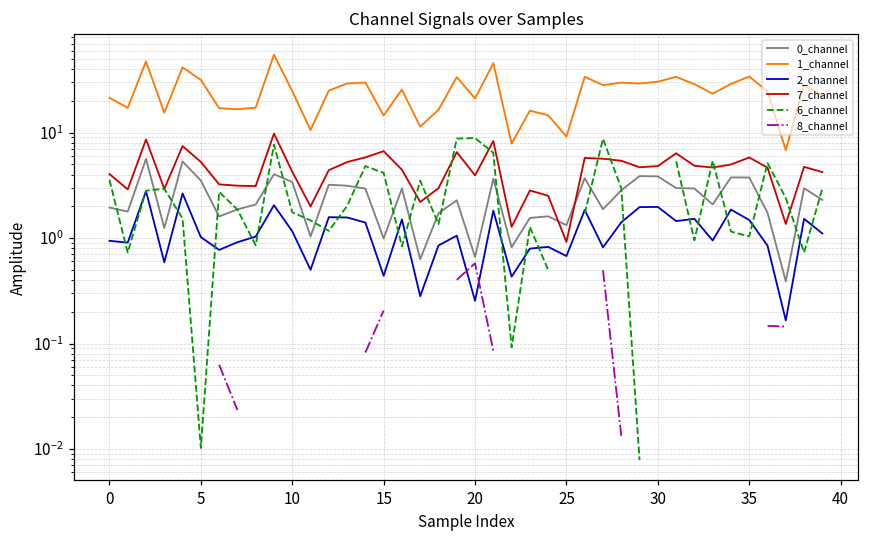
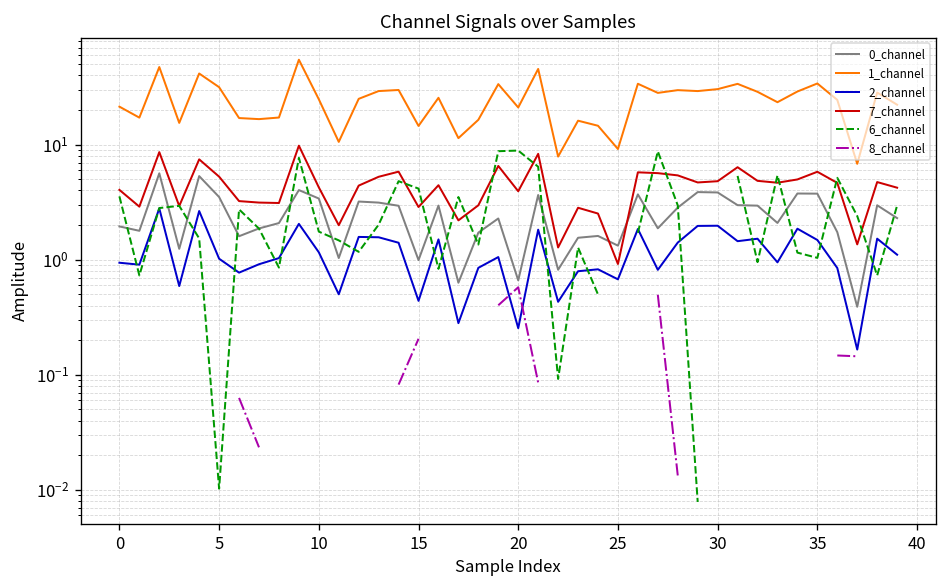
  {
    "0_channel": {
      "0": 1.9,
      "5": 3.5,
      "10": 3.4,
      "15": 1.0,
      "20": 0.7,
      "25": 1.3,
      "30": 3.8,
      "35": 3.8
    },
    "1_channel": {
      "0": 21,
      "5": 32,
      "10": 25,
      "15": 15,
      "20": 21,
      "25": 9,
      "30": 30,
      "35": 34
    },
    "2_channel": {
      "0": 0.9,
      "5": 1.0,
      "10": 1.2,
      "15": 0.4,
      "20": 0.25,
      "25": 0.7,
      "30": 2.0,
      "35": 1.5
    },
    "7_channel": {
      "0": 4.0,
      "5": 5,
      "10": 4,
-     "15": 7,
+     "15": 2.9,
      "20": 3.9,
      "25": 0.9,
      "30": 5,
      "35": 6
    },
    "6_channel": {
      "0": 3.6,
      "5": 0.010,
      "10": 1.8,
      "15": 4.2,
      "20": 9,
      "35": 1.0
    },
    "8_channel": {
      "0": 0.08,
      "15": 0.2,
      "20": 0.6
    }
  }
